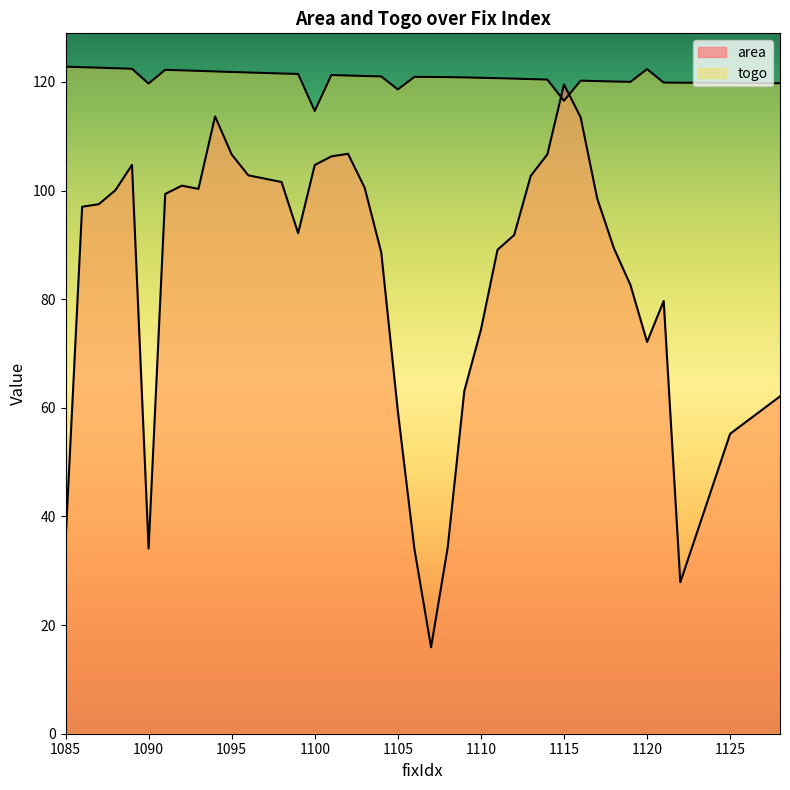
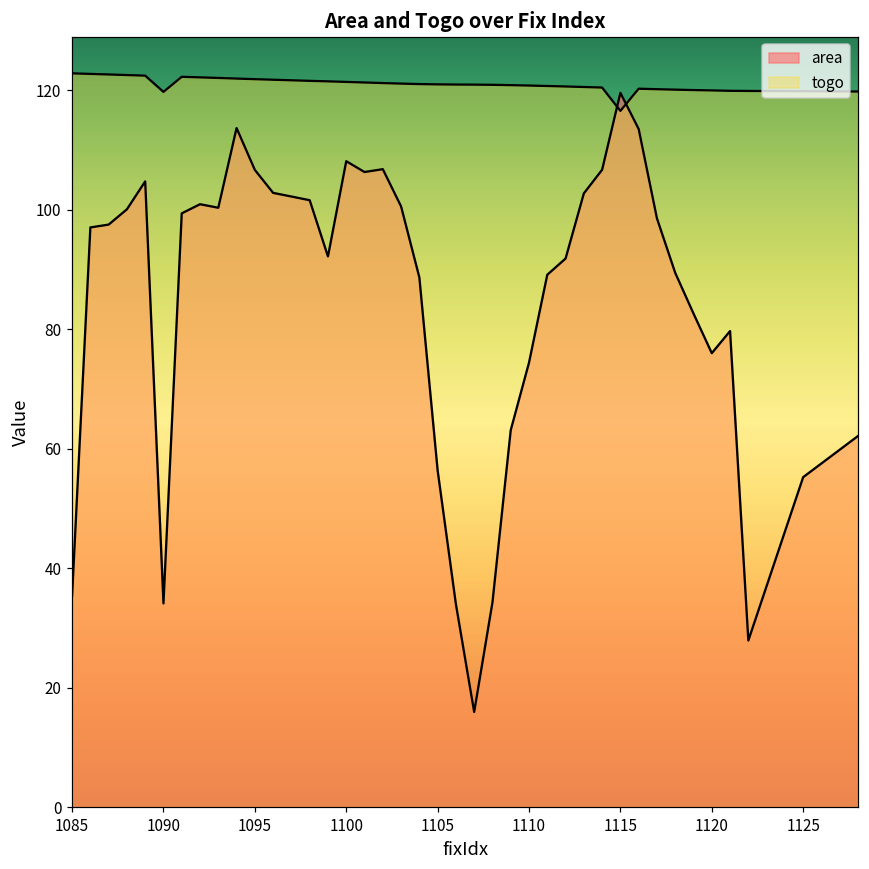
  {
    "area": {
      "1085": 35,
      "1090": 34,
      "1095": 107,
-     "1100": 105,
-     "1105": 59,
+     "1100": 108,
+     "1105": 56,
      "1110": 74,
      "1115": 120,
-     "1120": 72,
+     "1120": 76,
      "1125": 55
    },
    "togo": {
      "1085": 123,
      "1090": 120,
      "1095": 122,
-     "1100": 115,
-     "1105": 119,
+     "1100": 121,
+     "1105": 121,
      "1110": 121,
      "1115": 117,
-     "1120": 122
+     "1120": 120
    }
  }
